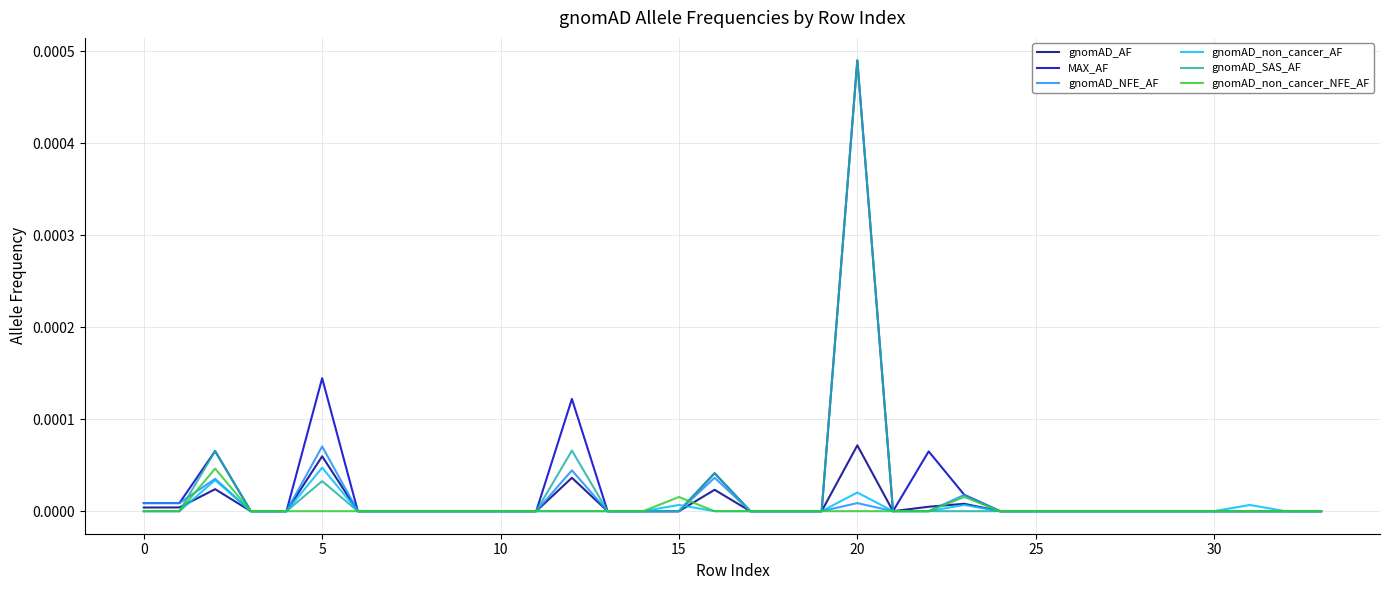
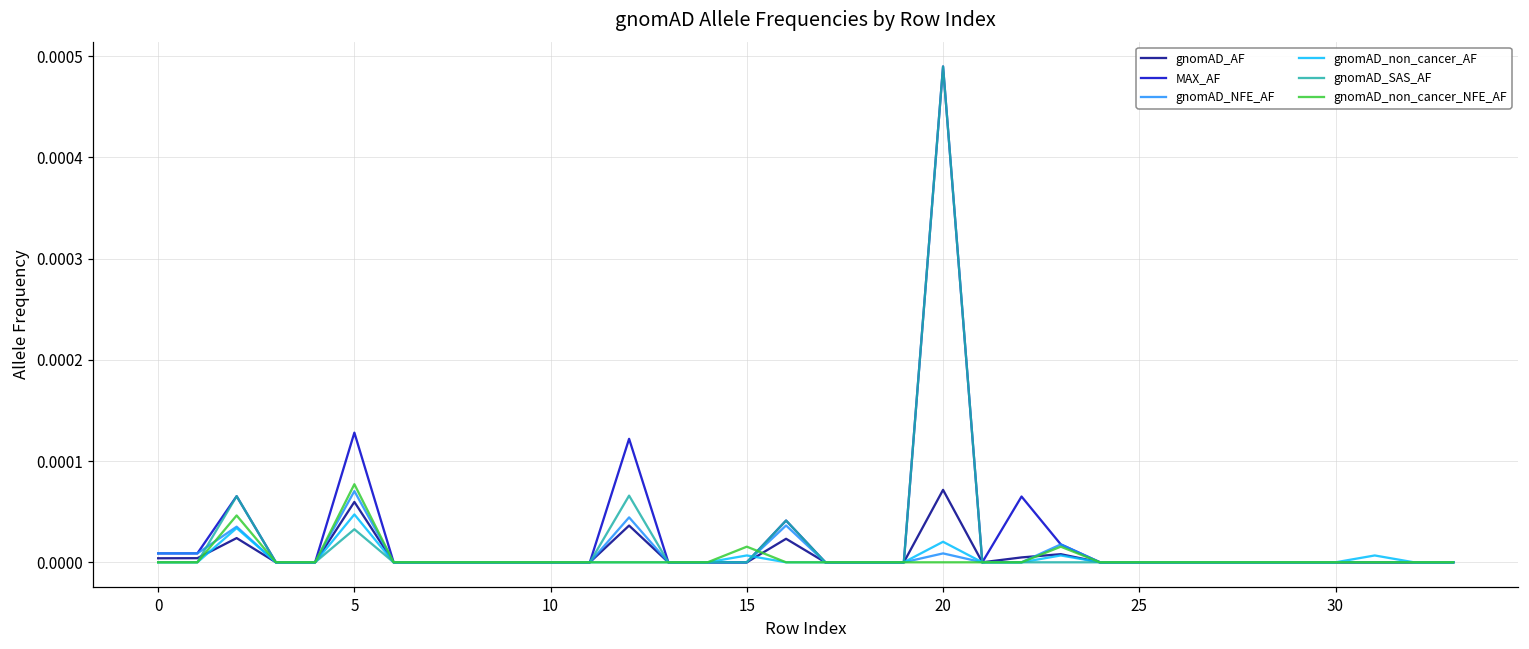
  {
    "gnomAD_AF": {
      "0": 0.00000,
      "5": 0.00006,
      "20": 0.00007
    },
    "MAX_AF": {
-     "5": 0.00014
+     "5": 0.00013
    },
    "gnomAD_SAS_AF": {
      "5": 0.00003
    },
    "gnomAD_non_cancer_NFE_AF": {
-     "5": 0.0000,
+     "5": 0.0001,
      "15": 0.00002,
      "20": 0.0000
    }
  }
